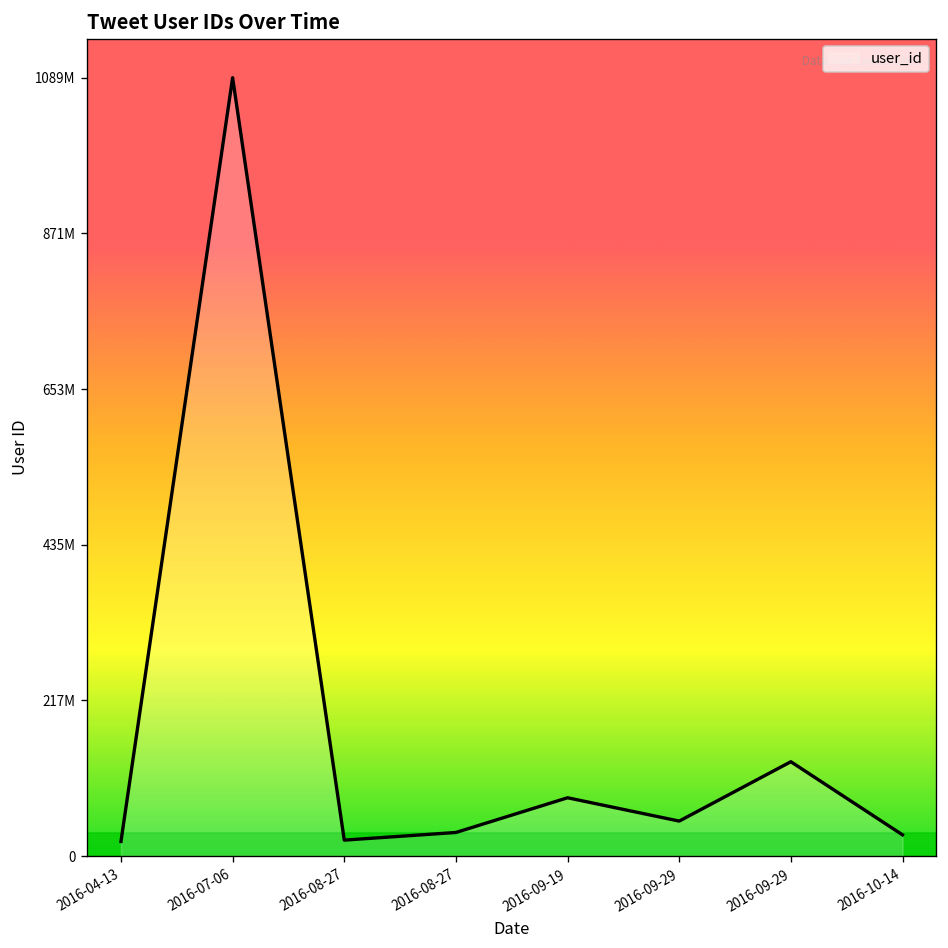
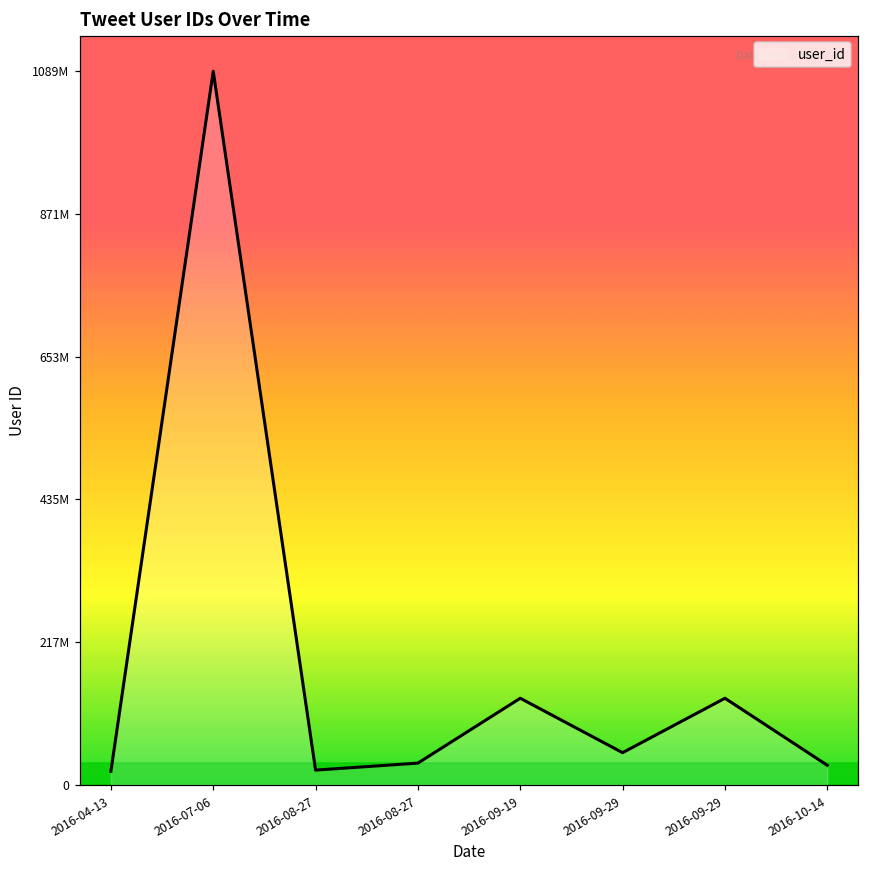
  {
    "2016-07-06": 1090000000,
-   "2016-09-19": 80000000
+   "2016-09-19": 130000000
  }
